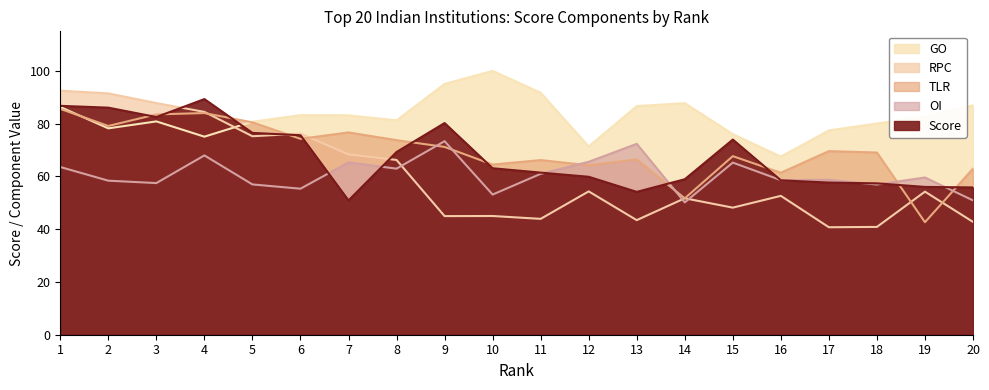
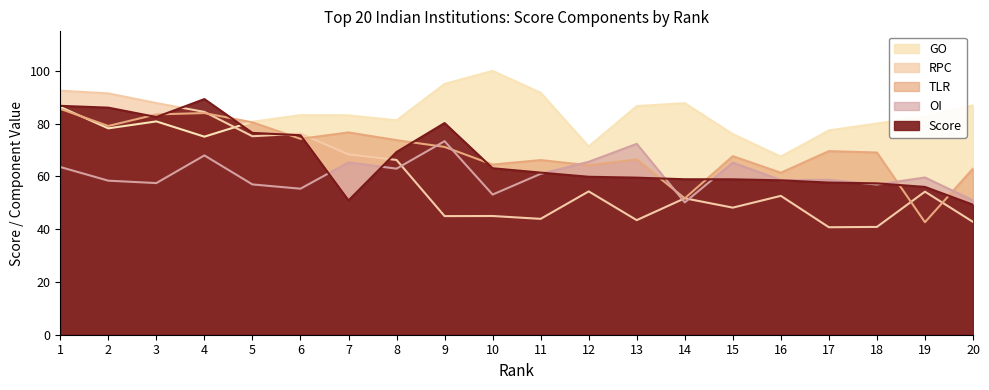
  {
    "Score": {
      "2": 86,
      "3": 83,
      "4": 89,
      "5": 77,
      "7": 51,
      "8": 69,
      "9": 80,
      "10": 63,
      "12": 60,
-     "13": 54,
+     "13": 60,
      "14": 59,
-     "15": 74,
+     "15": 59,
      "17": 58,
      "19": 56,
-     "20": 56
+     "20": 49
    }
  }
